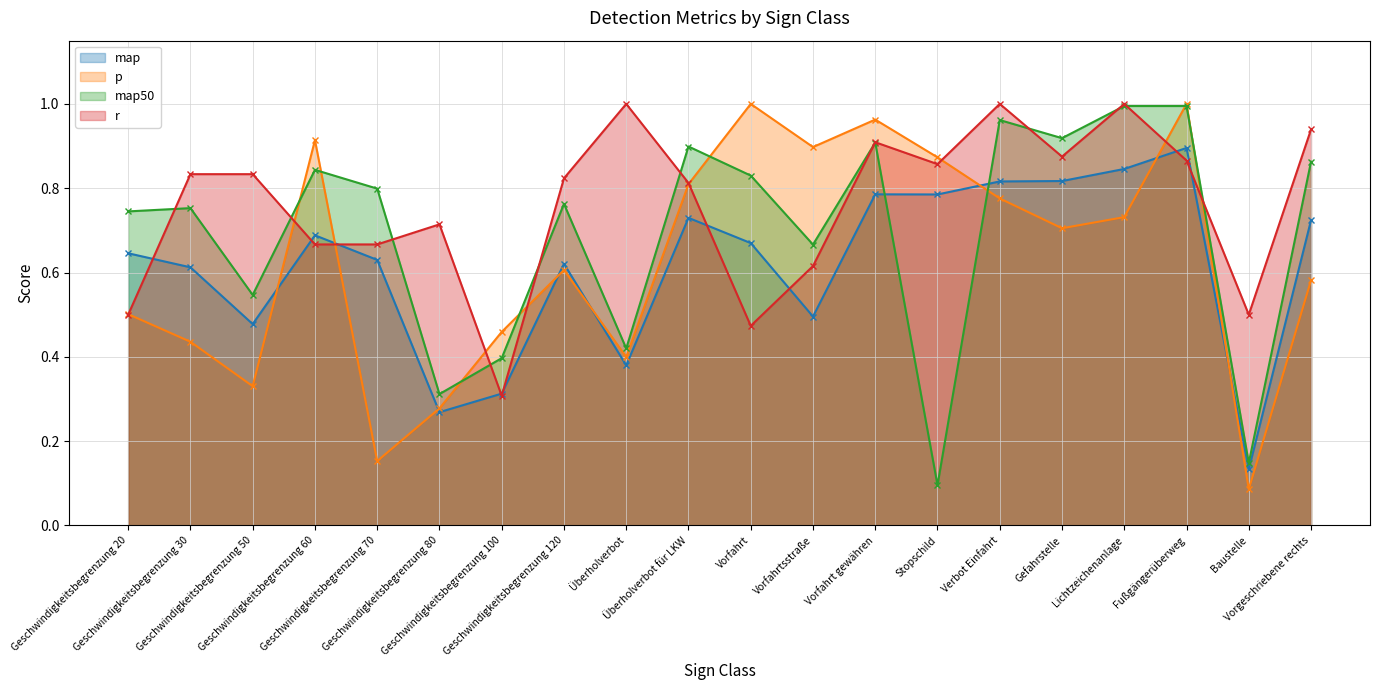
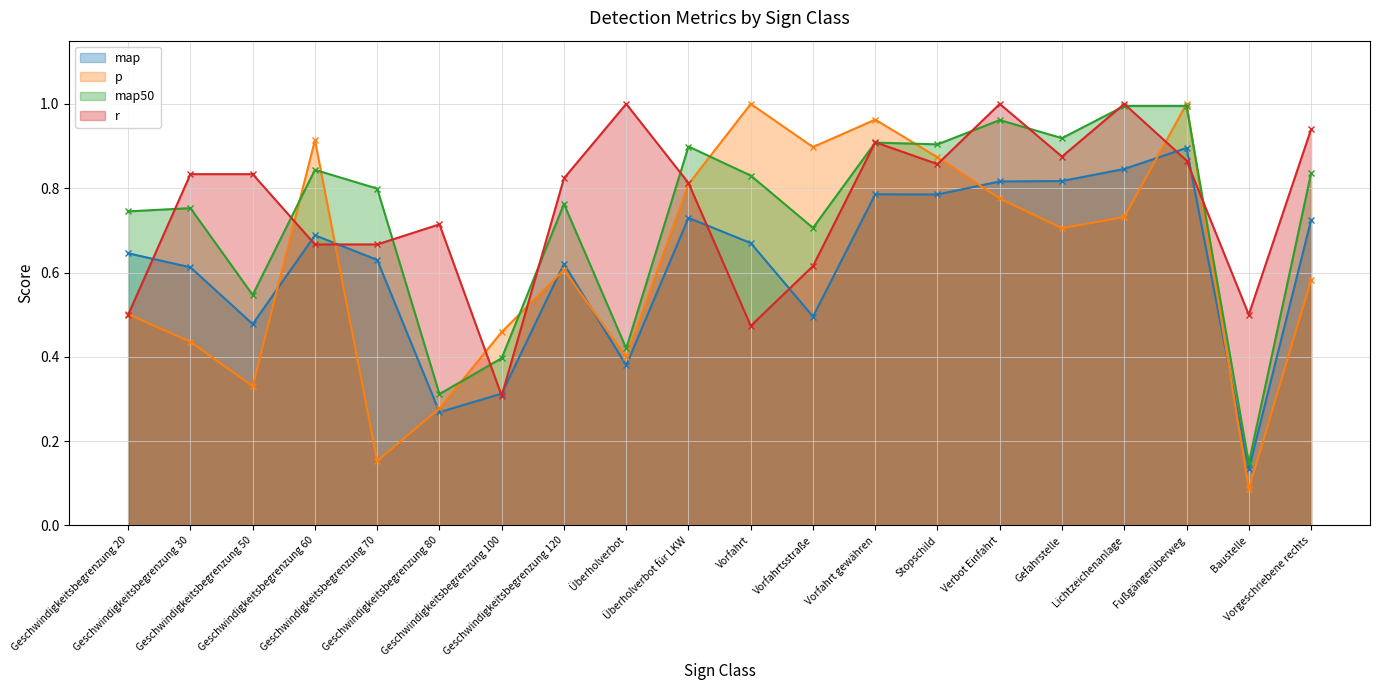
  {
    "map": {
      "Geschwindigkeitsbegrenzung 20": 0.65,
      "Geschwindigkeitsbegrenzung 30": 0.61,
      "Geschwindigkeitsbegrenzung 50": 0.48,
      "Geschwindigkeitsbegrenzung 60": 0.69,
      "Geschwindigkeitsbegrenzung 70": 0.63,
      "Geschwindigkeitsbegrenzung 80": 0.27,
      "Geschwindigkeitsbegrenzung 120": 0.62,
      "Überholverbot": 0.38,
      "Überholverbot für LKW": 0.73,
      "Vorfahrt": 0.67,
      "Vorfahrtsstraße": 0.50,
      "Vorfahrt gewähren": 0.79,
      "Stopschild": 0.79,
      "Verbot Einfahrt": 0.82,
      "Gefahrstelle": 0.82,
      "Lichtzeichenanlage": 0.85,
      "Fußgängerüberweg": 0.90,
      "Baustelle": 0.13,
      "Vorgeschriebene rechts": 0.72
    },
    "map50": {
      "Geschwindigkeitsbegrenzung 20": 0.75,
      "Geschwindigkeitsbegrenzung 30": 0.75,
      "Geschwindigkeitsbegrenzung 50": 0.55,
      "Geschwindigkeitsbegrenzung 60": 0.84,
      "Geschwindigkeitsbegrenzung 70": 0.80,
      "Geschwindigkeitsbegrenzung 80": 0.31,
      "Geschwindigkeitsbegrenzung 100": 0.40,
      "Geschwindigkeitsbegrenzung 120": 0.76,
      "Überholverbot": 0.42,
      "Überholverbot für LKW": 0.90,
      "Vorfahrt": 0.83,
-     "Vorfahrtsstraße": 0.67,
-     "Stopschild": 0.10,
+     "Vorfahrtsstraße": 0.71,
+     "Stopschild": 0.90,
      "Verbot Einfahrt": 0.96,
      "Gefahrstelle": 0.92,
      "Baustelle": 0.15,
-     "Vorgeschriebene rechts": 0.86
+     "Vorgeschriebene rechts": 0.84
    }
  }
